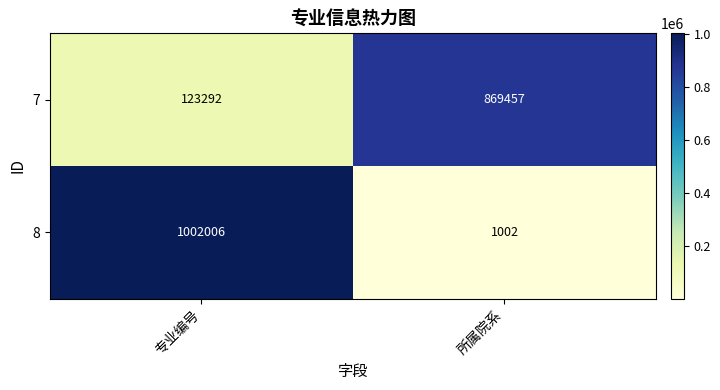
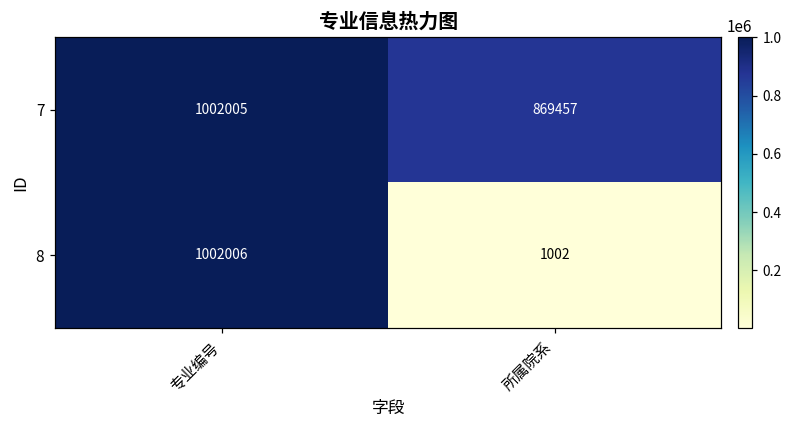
  {
    "7": {
-     "专业编号": 123292,
+     "专业编号": 1002005,
      "所属院系": 869457
    },
    "8": {
      "专业编号": 1002006,
      "所属院系": 1002
    }
  }
